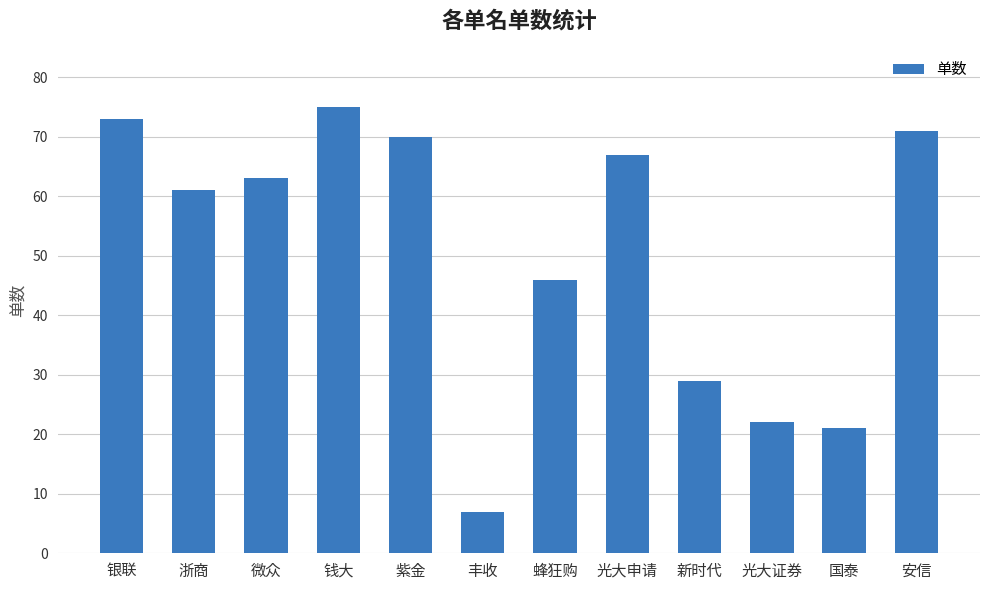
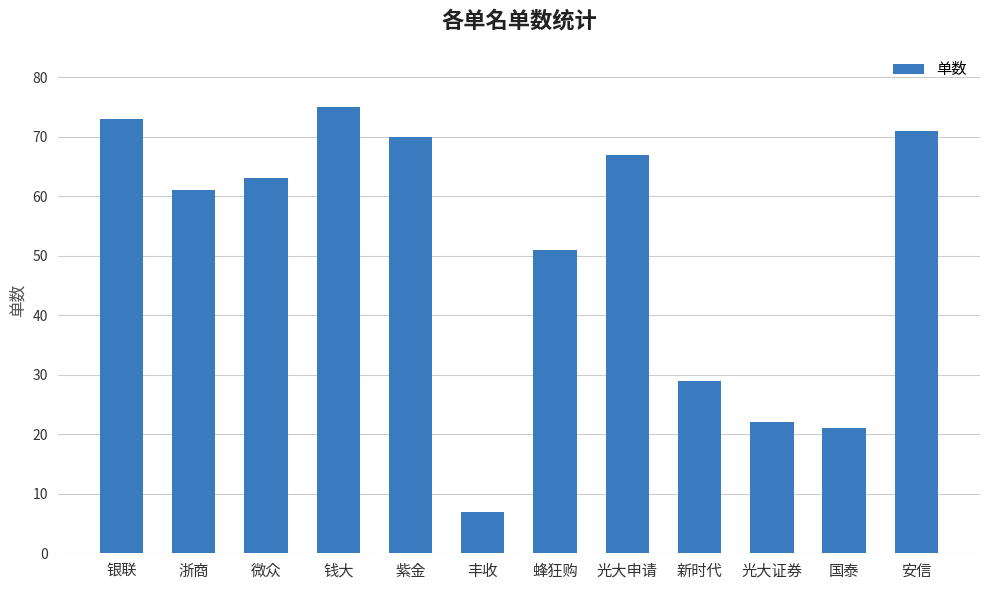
  {
    "银联": 73,
    "浙商": 61,
    "微众": 63,
    "钱大": 75,
    "紫金": 70,
    "丰收": 7,
-   "蜂狂购": 46,
+   "蜂狂购": 51,
    "光大申请": 67,
    "新时代": 29,
    "光大证券": 22,
    "国泰": 21,
    "安信": 71
  }
